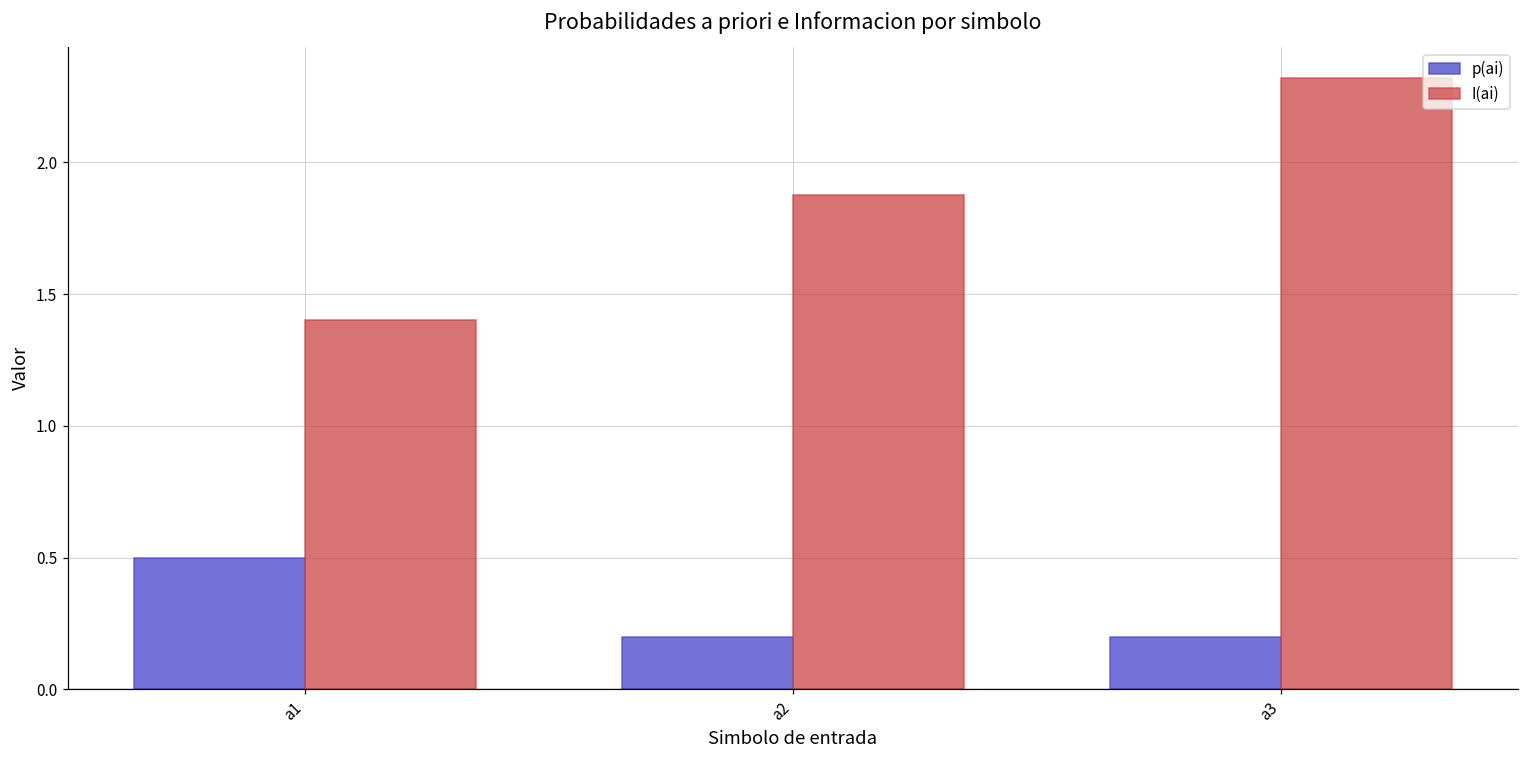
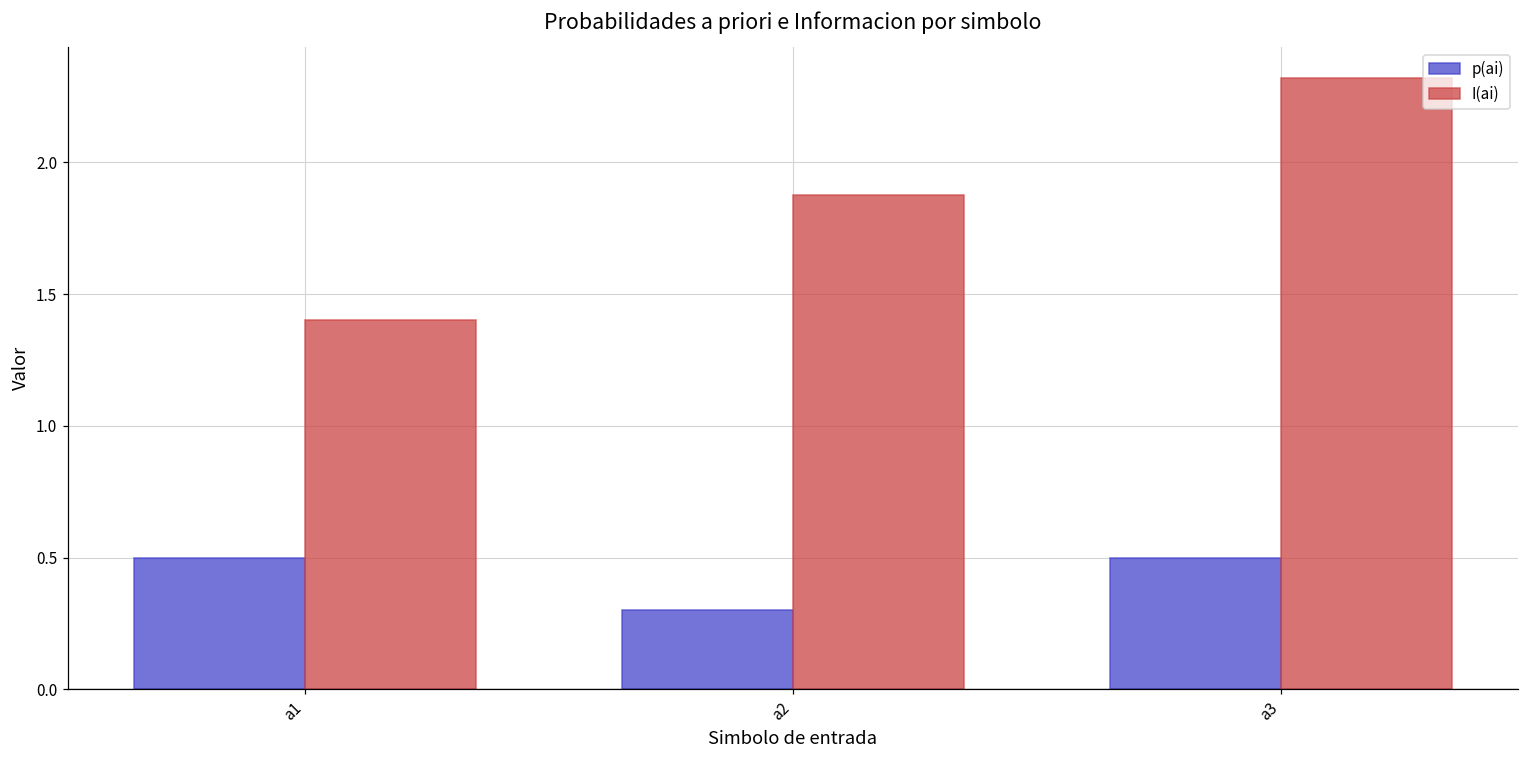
  {
    "p(ai)": {
      "a1": 0.5,
-     "a2": 0.2,
-     "a3": 0.2
+     "a2": 0.3,
+     "a3": 0.5
    },
    "I(ai)": {
      "a1": 1.4,
      "a2": 1.88,
      "a3": 2.32
    }
  }
